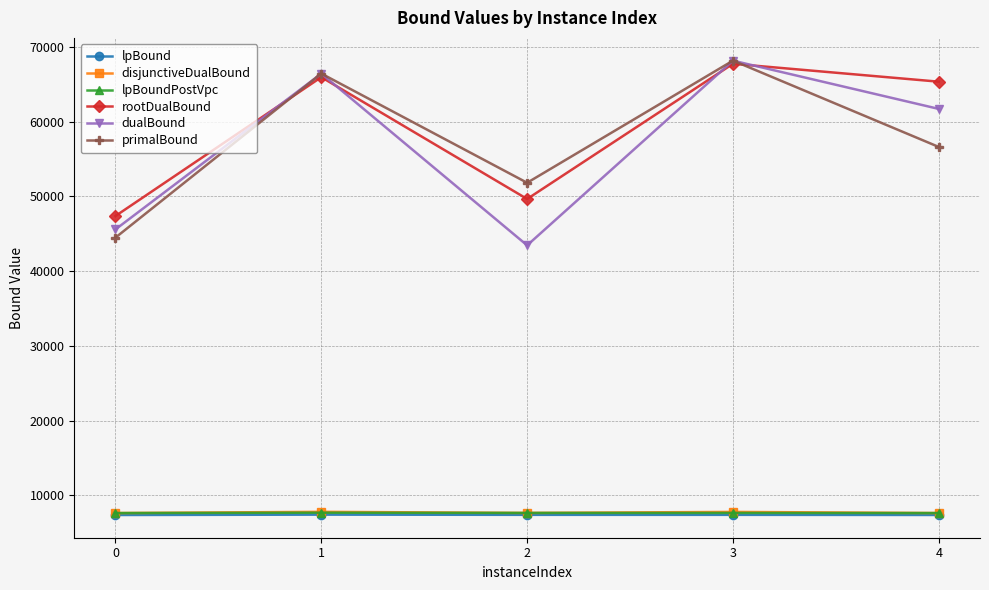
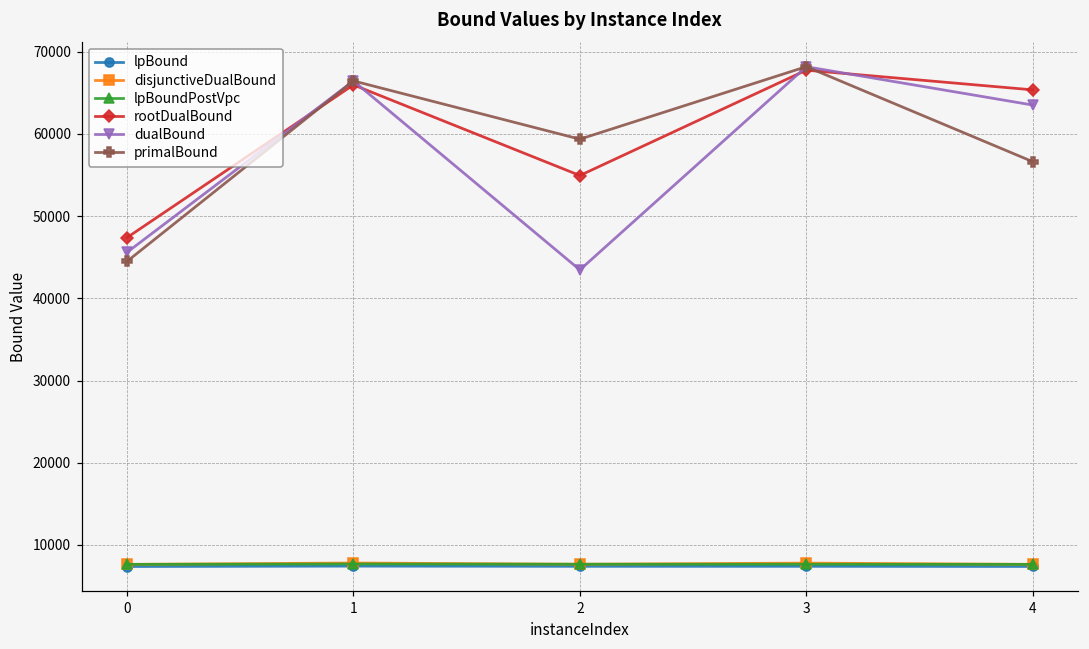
  {
    "rootDualBound": {
      "0": 47000,
      "1": 66000,
-     "2": 50000,
+     "2": 55000,
      "3": 68000,
      "4": 65000
    },
    "dualBound": {
      "0": 46000,
      "2": 43000,
-     "4": 62000
+     "4": 64000
    },
    "primalBound": {
      "0": 44000,
-     "2": 52000,
+     "2": 59000,
      "4": 57000
    }
  }
